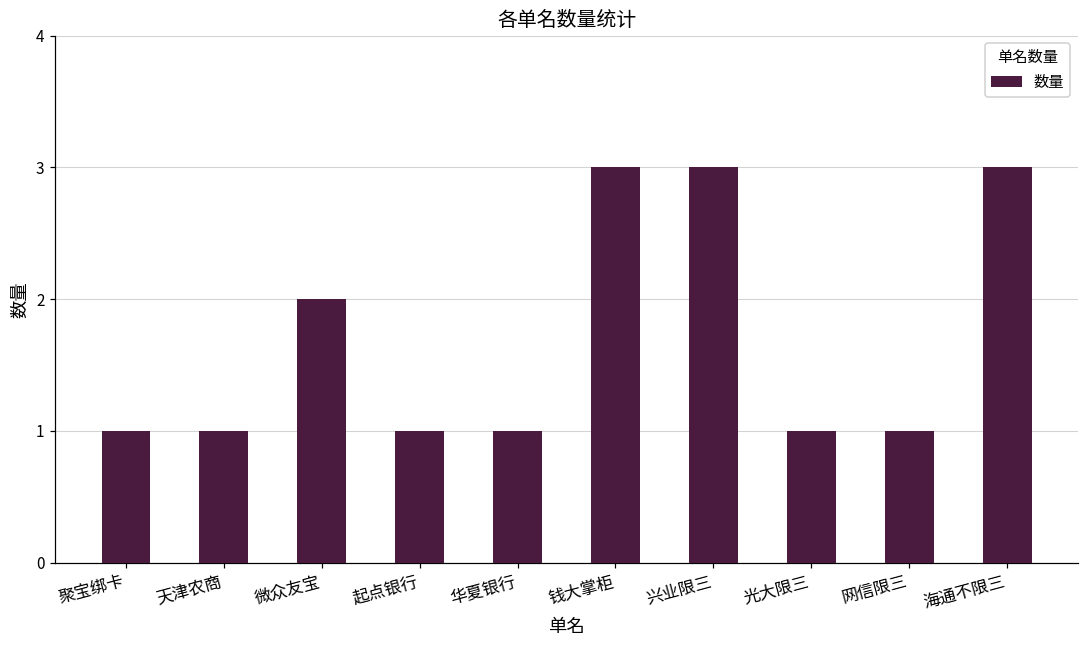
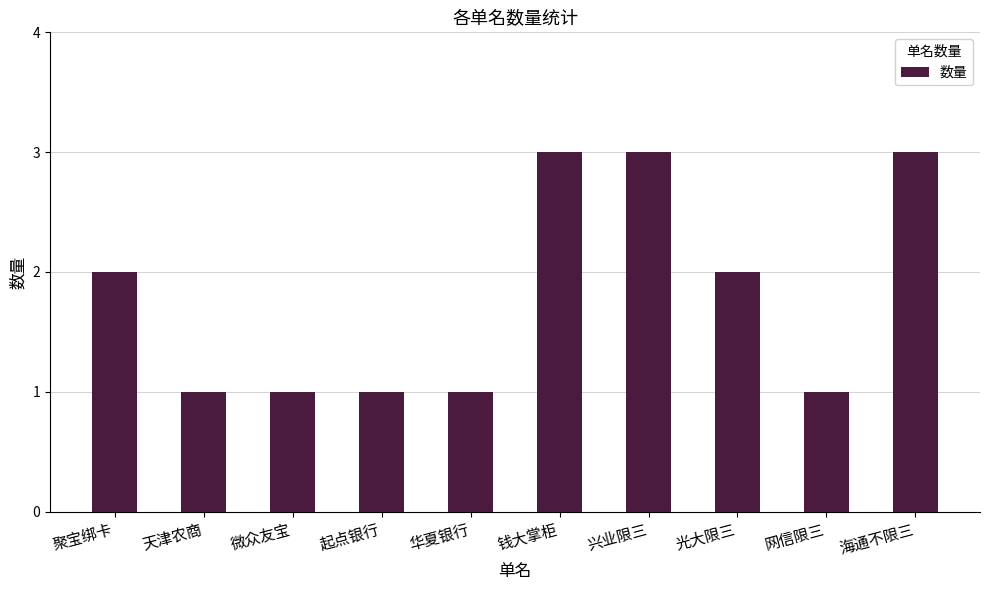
  {
-   "聚宝绑卡": 1,
+   "聚宝绑卡": 2,
    "天津农商": 1,
-   "微众友宝": 2,
+   "微众友宝": 1,
    "起点银行": 1,
    "华夏银行": 1,
    "钱大掌柜": 3,
    "兴业限三": 3,
-   "光大限三": 1,
+   "光大限三": 2,
    "网信限三": 1,
    "海通不限三": 3
  }
